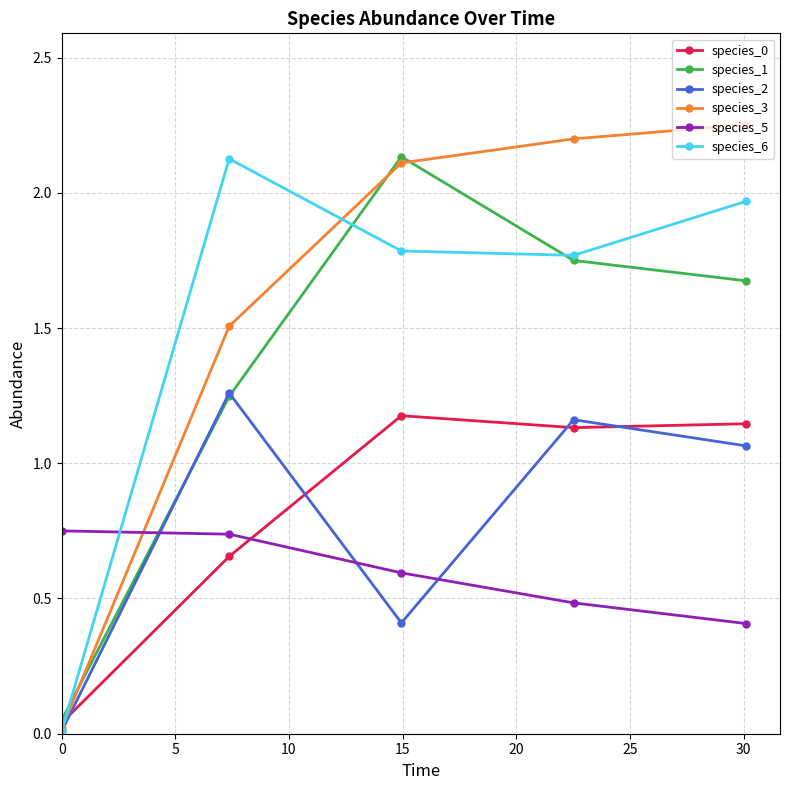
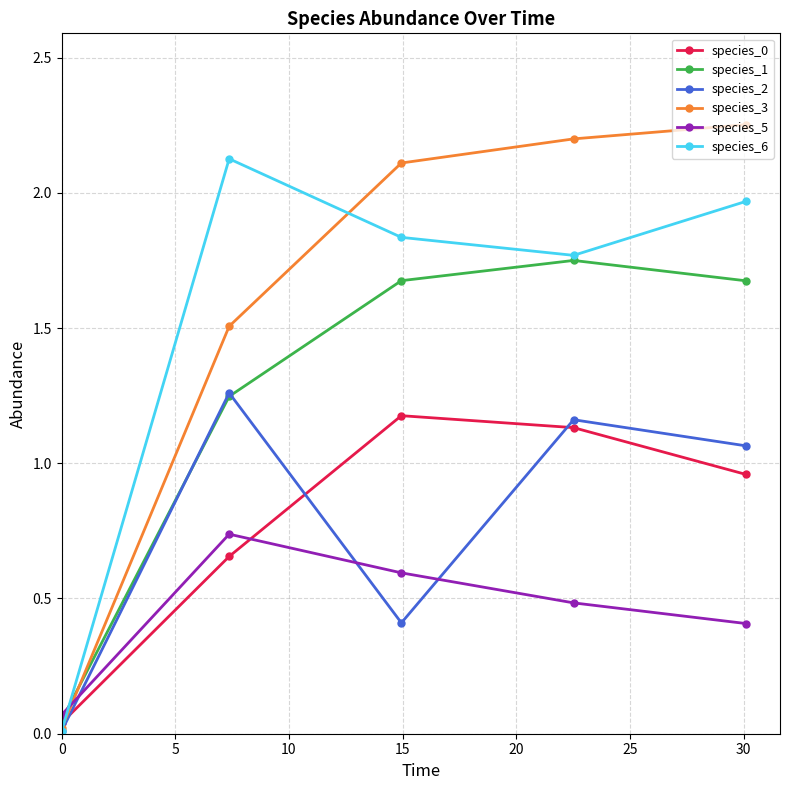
  {
    "species_0": {
      "0": 0.04,
      "15": 1.18,
-     "30": 1.15
+     "30": 0.96
    },
    "species_1": {
      "0": 0.05,
-     "15": 2.13,
+     "15": 1.68,
      "30": 1.67
    },
    "species_2": {
      "15": 0.41,
      "30": 1.06
    },
    "species_3": {
      "0": 0.02,
      "15": 2.11
    },
    "species_5": {
-     "0": 0.75,
+     "0": 0.07,
      "15": 0.59,
      "30": 0.41
    },
    "species_6": {
-     "15": 1.78,
+     "15": 1.84,
      "30": 1.97
    }
  }
